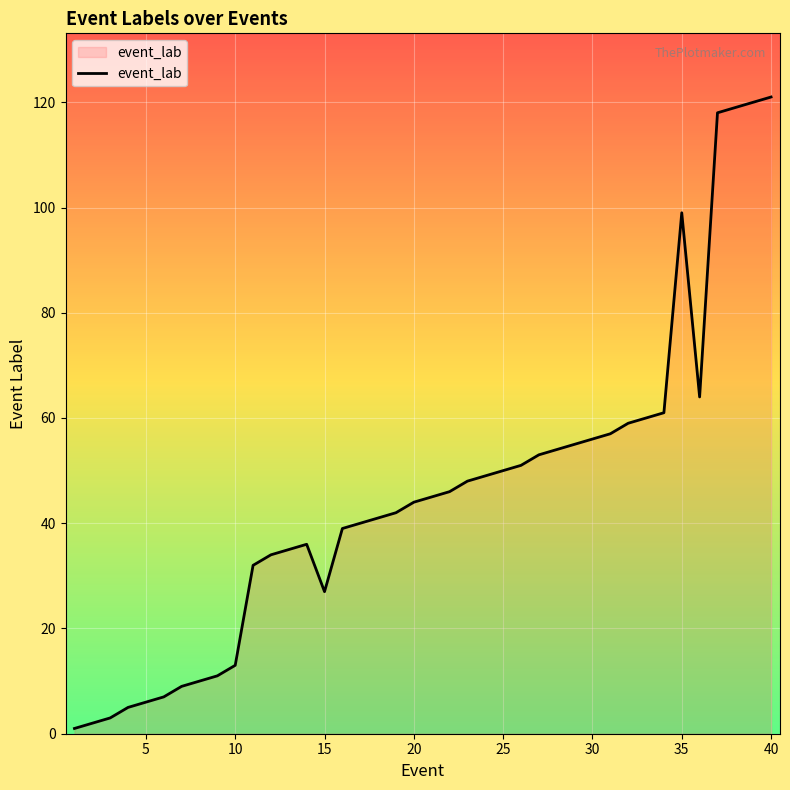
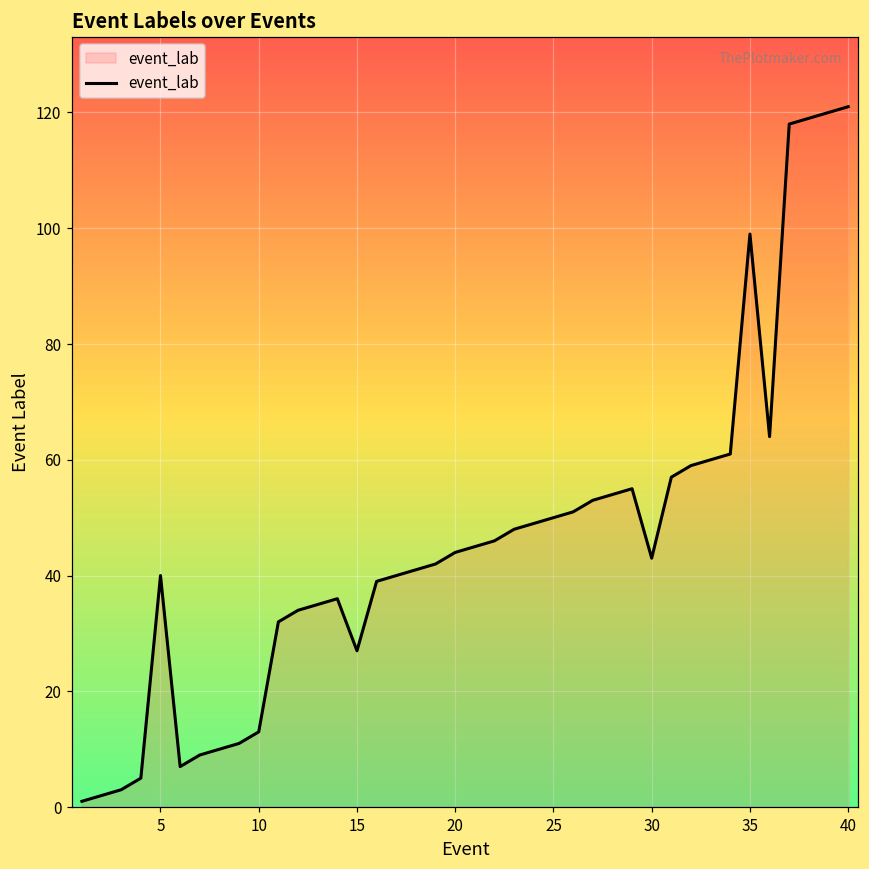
  {
-   "5": 6,
+   "5": 40,
    "10": 13,
    "15": 27,
    "20": 44,
    "25": 50,
-   "30": 56,
+   "30": 43,
    "35": 99,
    "40": 121
  }
